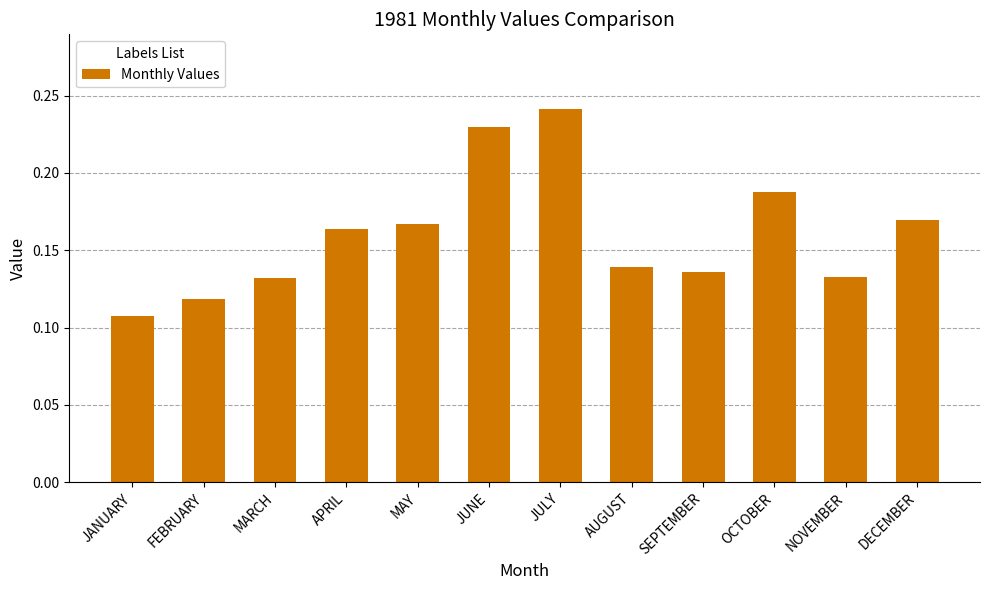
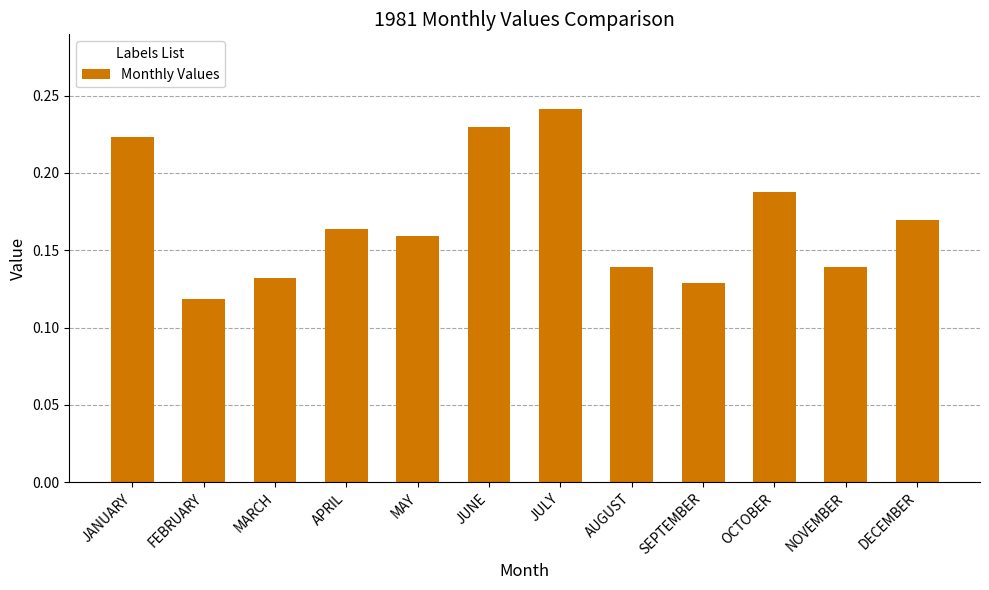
  {
-   "JANUARY": 0.107,
+   "JANUARY": 0.223,
    "FEBRUARY": 0.119,
    "MARCH": 0.132,
    "APRIL": 0.164,
-   "MAY": 0.167,
+   "MAY": 0.159,
    "JUNE": 0.230,
    "JULY": 0.241,
    "AUGUST": 0.139,
-   "SEPTEMBER": 0.136,
+   "SEPTEMBER": 0.129,
    "OCTOBER": 0.188,
-   "NOVEMBER": 0.133,
+   "NOVEMBER": 0.139,
    "DECEMBER": 0.169
  }
